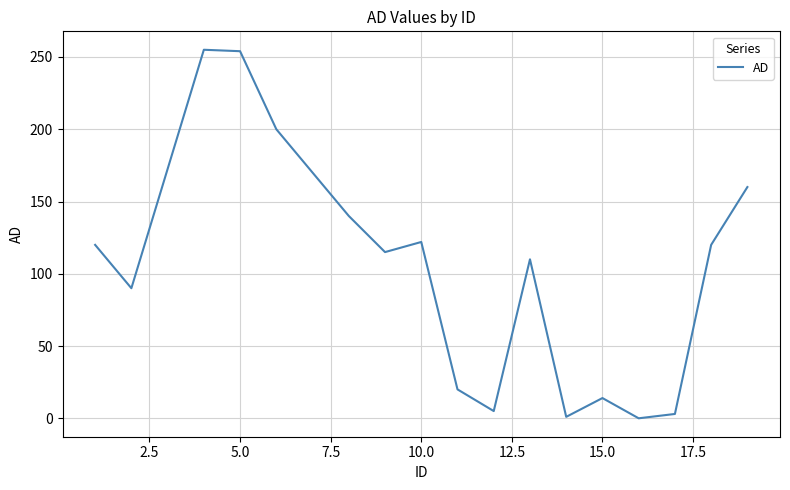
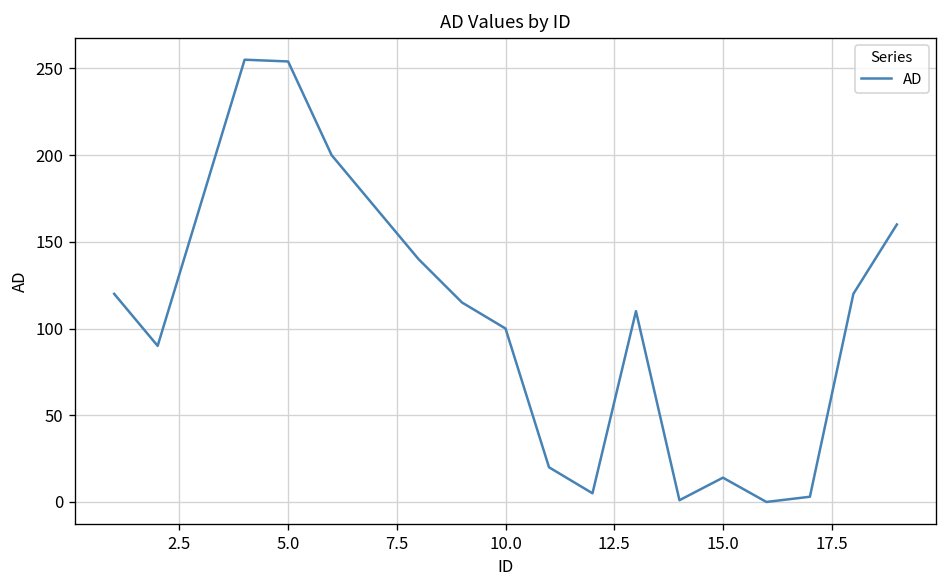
  {
    "5.0": 254,
-   "10.0": 122,
+   "10.0": 100,
    "15.0": 14
  }
